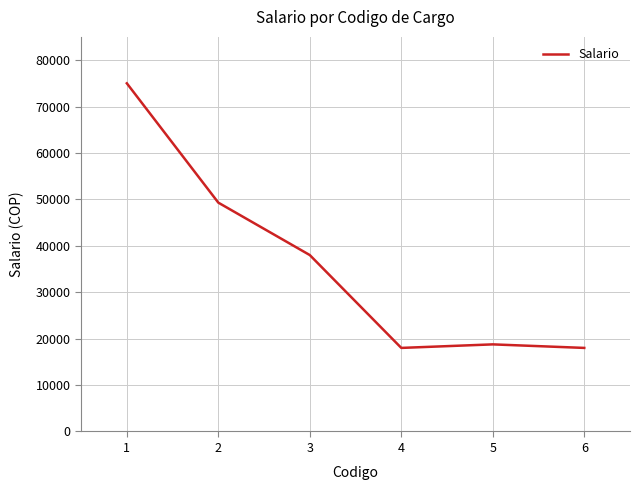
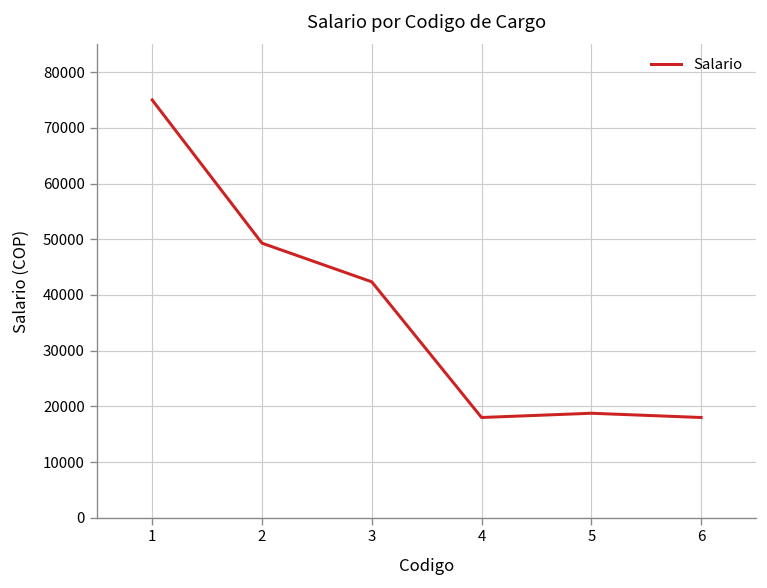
  {
    "1": 75000,
    "2": 49000,
-   "3": 38000,
+   "3": 42000,
    "4": 18000,
    "5": 19000,
    "6": 18000
  }
